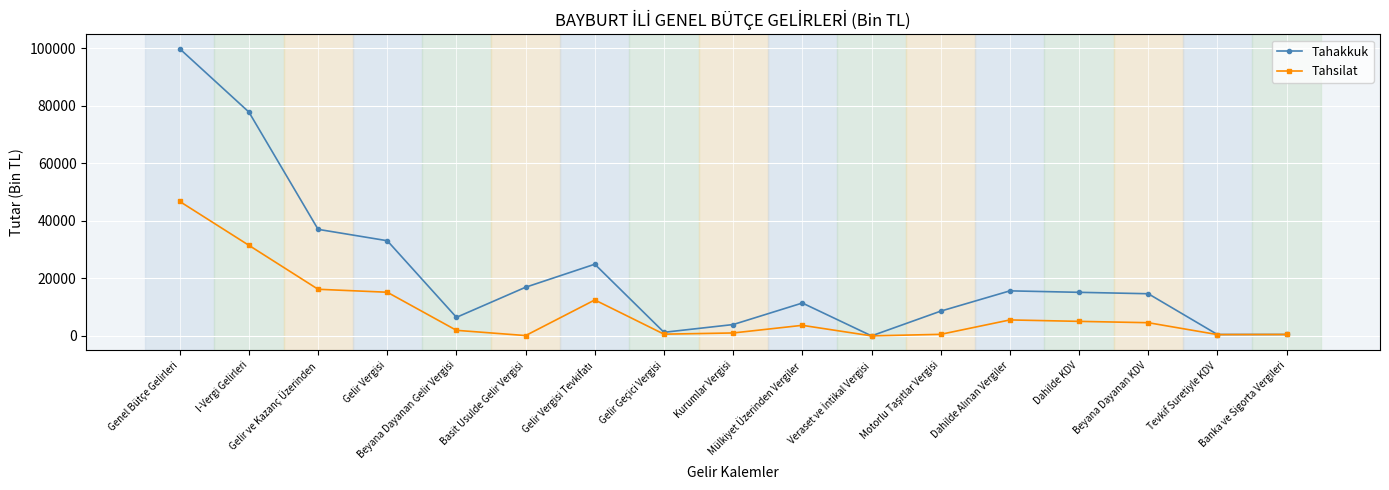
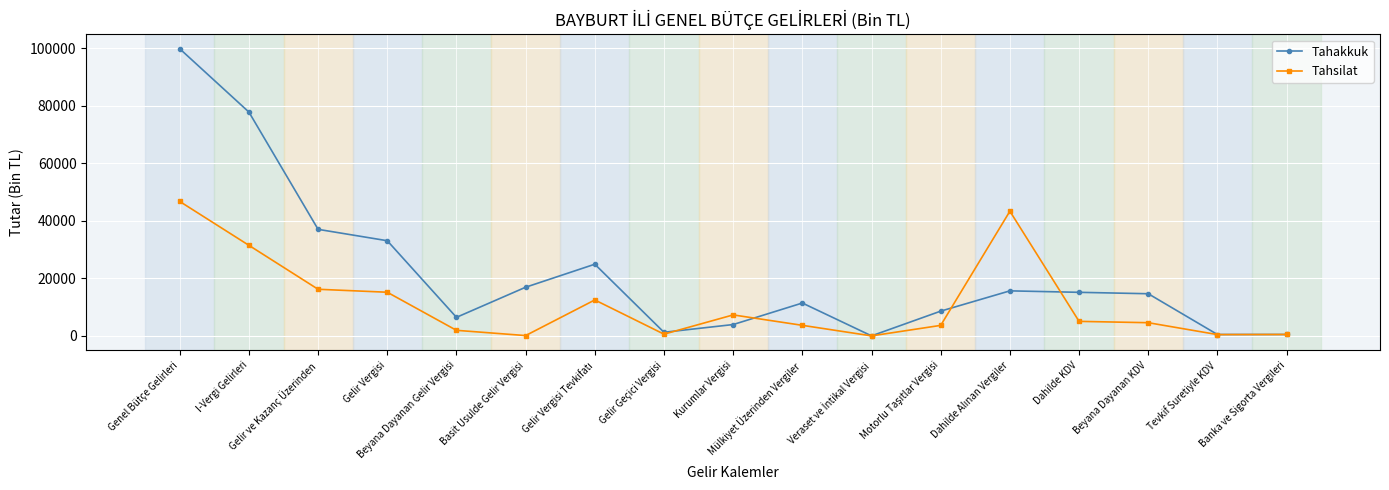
  {
    "Tahakkuk": {
      "Genel Bütçe Gelirleri": 100000,
      "I-Vergi Gelirleri": 78000,
      "Gelir ve Kazanç Üzerinden": 37000,
      "Gelir Vergisi": 33000,
      "Beyana Dayanan Gelir Vergisi": 6000,
      "Basit Usulde Gelir Vergisi": 17000,
      "Gelir Vergisi Tevkifatı": 25000,
      "Kurumlar Vergisi": 4000,
      "Mülkiyet Üzerinden Vergiler": 11000,
      "Motorlu Taşıtlar Vergisi": 9000,
      "Dahilde Alınan Vergiler": 16000,
      "Dahilde KDV": 15000,
      "Beyana Dayanan KDV": 15000
    },
    "Tahsilat": {
      "Genel Bütçe Gelirleri": 47000,
      "I-Vergi Gelirleri": 31000,
      "Gelir ve Kazanç Üzerinden": 16000,
      "Gelir Vergisi": 15000,
      "Beyana Dayanan Gelir Vergisi": 2000,
      "Basit Usulde Gelir Vergisi": 0,
      "Gelir Vergisi Tevkifatı": 12000,
-     "Kurumlar Vergisi": 1000,
+     "Kurumlar Vergisi": 7000,
      "Mülkiyet Üzerinden Vergiler": 4000,
-     "Motorlu Taşıtlar Vergisi": 1000,
-     "Dahilde Alınan Vergiler": 6000,
+     "Motorlu Taşıtlar Vergisi": 4000,
+     "Dahilde Alınan Vergiler": 43000,
      "Dahilde KDV": 5000,
      "Beyana Dayanan KDV": 5000
    }
  }
